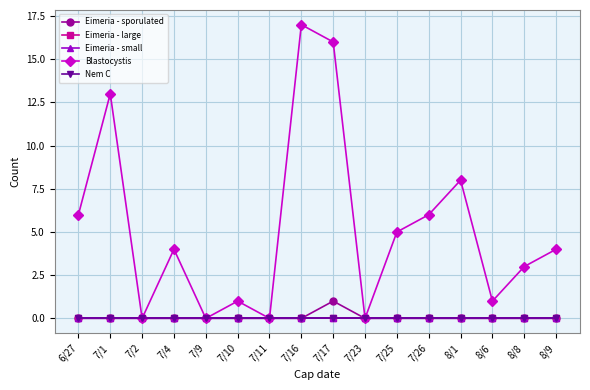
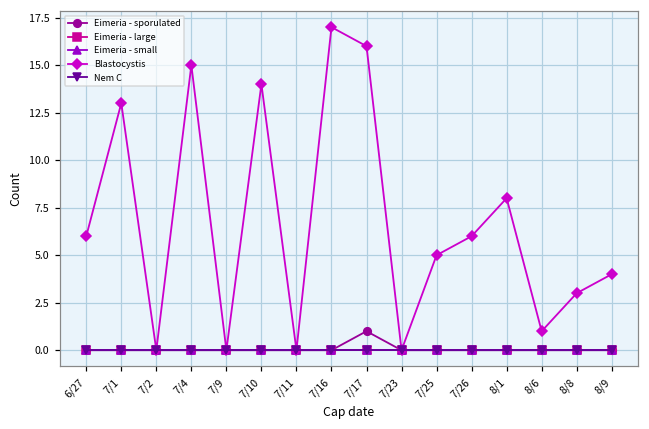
  {
    "Blastocystis": {
      "6/27": 6,
      "7/1": 13,
-     "7/4": 4,
-     "7/10": 1,
+     "7/4": 15,
+     "7/10": 14,
      "7/16": 17,
      "7/17": 16,
      "7/25": 5,
      "7/26": 6,
      "8/1": 8,
      "8/6": 1,
      "8/8": 3,
      "8/9": 4
    }
  }
